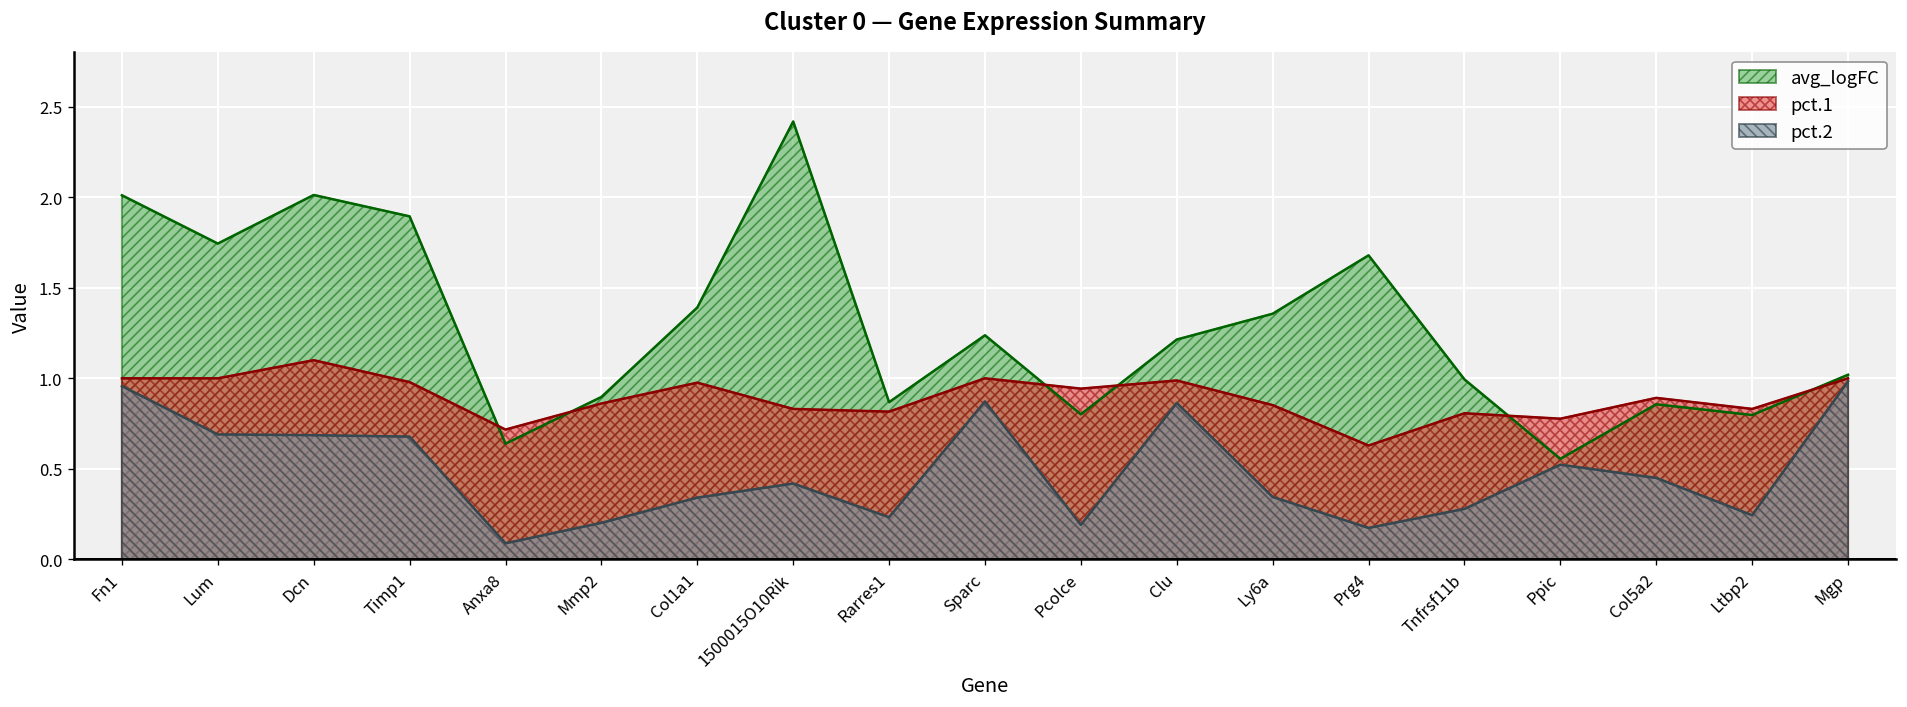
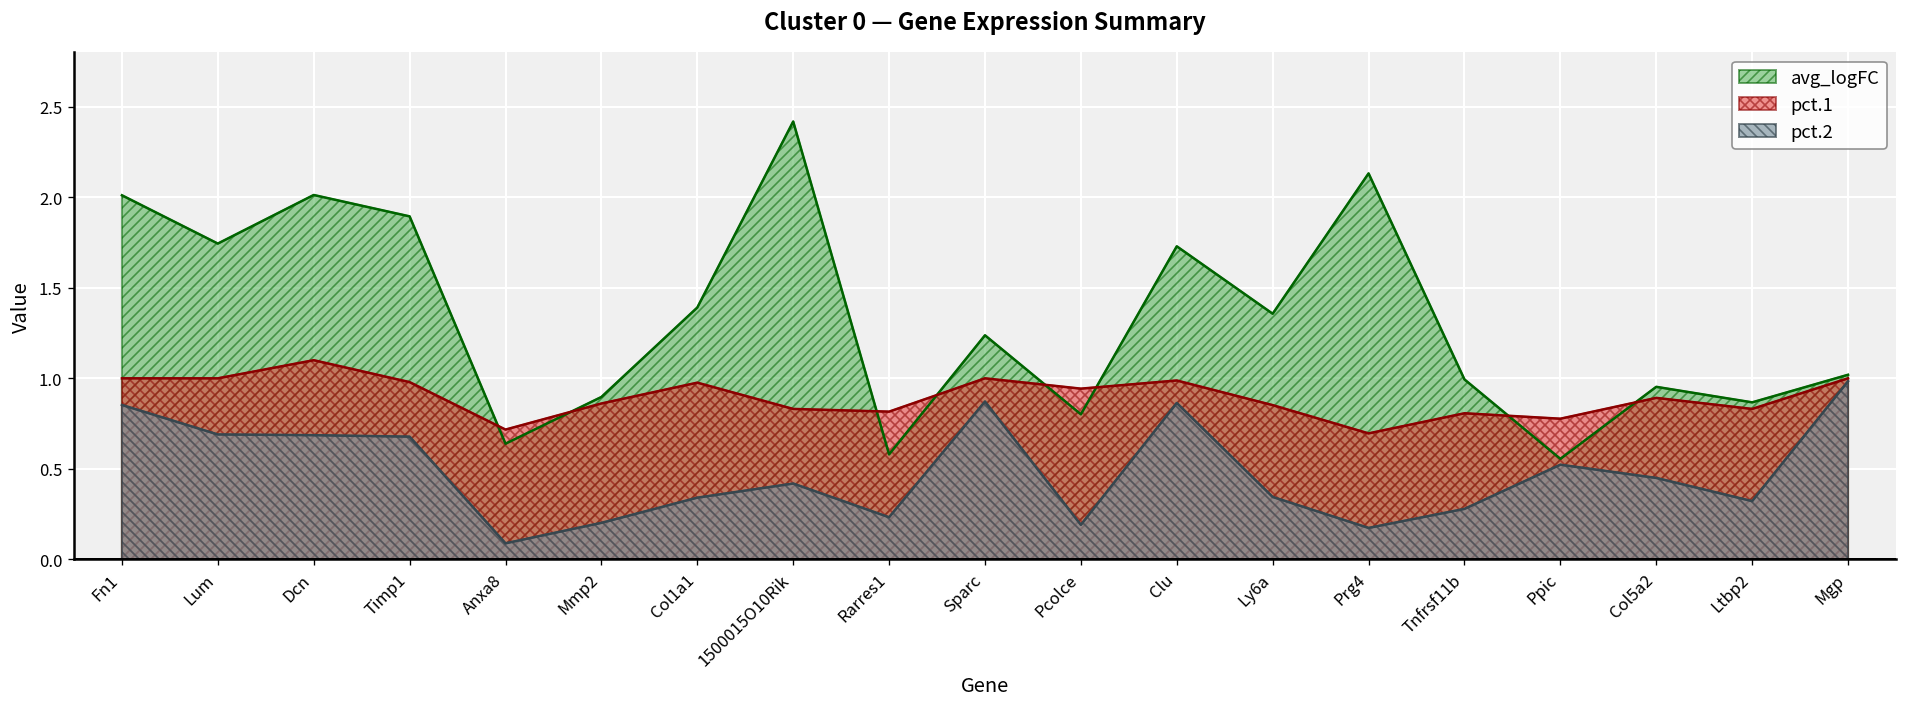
  {
    "avg_logFC": {
      "Fn1": 2.01,
      "Lum": 1.74,
      "Dcn": 2.01,
      "Timp1": 1.89,
      "Anxa8": 0.64,
      "Mmp2": 0.90,
      "Col1a1": 1.39,
      "1500015O10Rik": 2.42,
-     "Rarres1": 0.87,
+     "Rarres1": 0.58,
      "Sparc": 1.24,
      "Pcolce": 0.80,
-     "Clu": 1.21,
+     "Clu": 1.73,
      "Ly6a": 1.36,
-     "Prg4": 1.68,
+     "Prg4": 2.13,
      "Tnfrsf11b": 0.99,
      "Ppic": 0.56,
-     "Col5a2": 0.86,
-     "Ltbp2": 0.80,
+     "Col5a2": 0.95,
+     "Ltbp2": 0.87,
      "Mgp": 1.02
    },
    "pct.1": {
      "Fn1": 1.00,
      "Lum": 1.00,
      "Dcn": 1.10,
      "Timp1": 0.98,
      "Anxa8": 0.72,
      "Mmp2": 0.86,
      "Col1a1": 0.98,
      "1500015O10Rik": 0.83,
      "Rarres1": 0.82,
      "Sparc": 1.00,
      "Pcolce": 0.94,
      "Clu": 0.99,
      "Ly6a": 0.85,
-     "Prg4": 0.63,
+     "Prg4": 0.70,
      "Tnfrsf11b": 0.81,
      "Ppic": 0.78,
      "Col5a2": 0.89,
      "Ltbp2": 0.83
    },
    "pct.2": {
-     "Fn1": 0.96,
+     "Fn1": 0.85,
      "Lum": 0.69,
      "Dcn": 0.69,
      "Timp1": 0.68,
      "Anxa8": 0.09,
      "Mmp2": 0.20,
      "Col1a1": 0.34,
      "1500015O10Rik": 0.42,
      "Rarres1": 0.23,
      "Sparc": 0.87,
      "Pcolce": 0.19,
      "Clu": 0.86,
      "Ly6a": 0.35,
      "Prg4": 0.17,
      "Tnfrsf11b": 0.28,
      "Ppic": 0.52,
      "Col5a2": 0.45,
-     "Ltbp2": 0.24
+     "Ltbp2": 0.32
    }
  }
